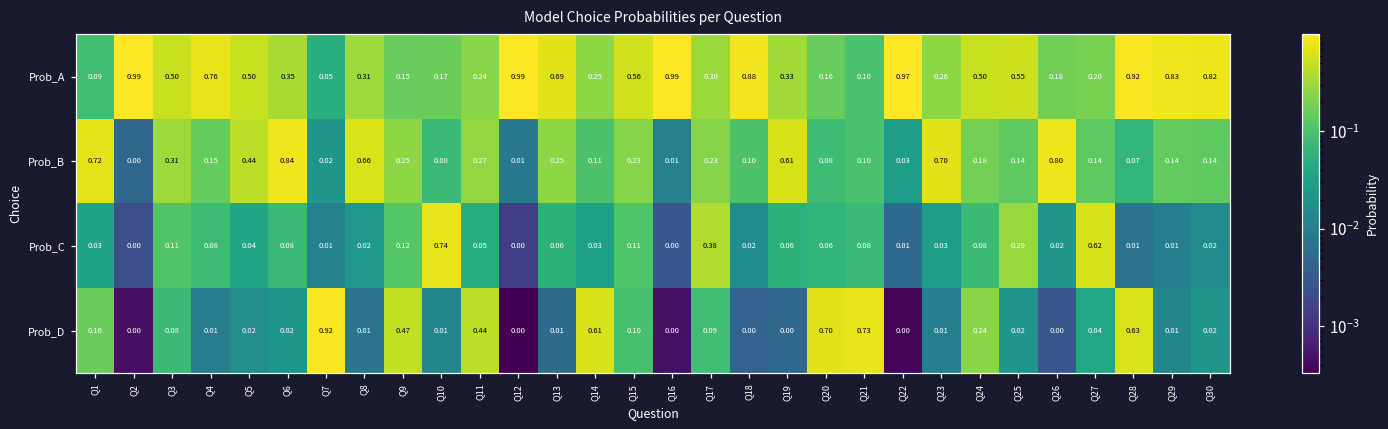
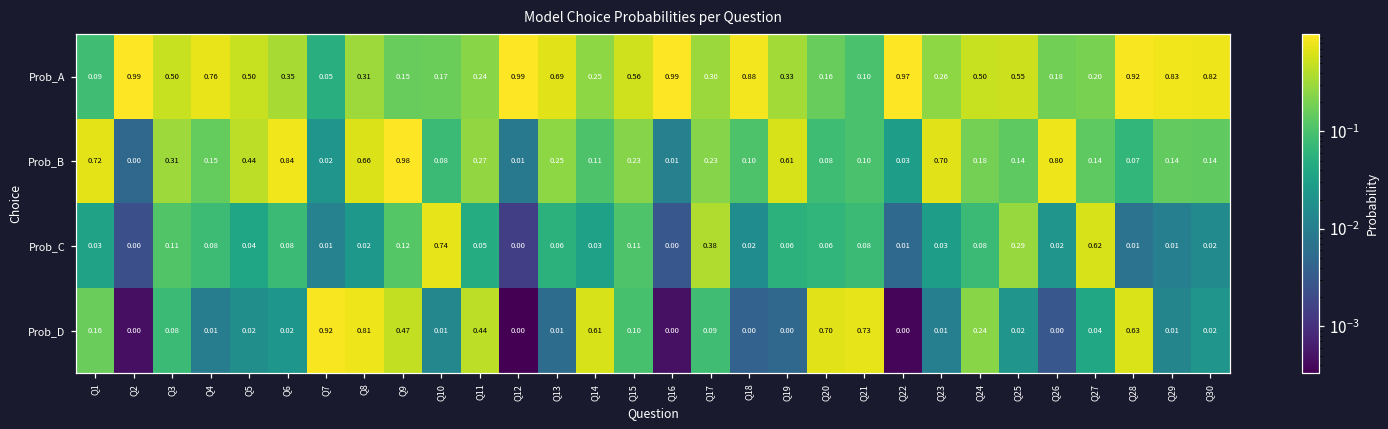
  {
    "Prob_A": {
      "Q1": 0.09,
      "Q2": 0.99,
      "Q3": 0.50,
      "Q4": 0.76,
      "Q5": 0.50,
      "Q6": 0.35,
      "Q7": 0.05,
      "Q8": 0.31,
      "Q9": 0.15,
      "Q10": 0.17,
      "Q11": 0.24,
      "Q12": 0.99,
      "Q13": 0.69,
      "Q14": 0.25,
      "Q15": 0.56,
      "Q16": 0.99,
      "Q17": 0.30,
      "Q18": 0.88,
      "Q19": 0.33,
      "Q20": 0.16,
      "Q21": 0.10,
      "Q22": 0.97,
      "Q23": 0.26,
      "Q24": 0.50,
      "Q25": 0.55,
      "Q26": 0.18,
      "Q27": 0.20,
      "Q28": 0.92,
      "Q29": 0.83,
      "Q30": 0.82
    },
    "Prob_B": {
      "Q1": 0.72,
      "Q2": 0.00,
      "Q3": 0.31,
      "Q4": 0.15,
      "Q5": 0.44,
      "Q6": 0.84,
      "Q7": 0.02,
      "Q8": 0.66,
-     "Q9": 0.25,
+     "Q9": 0.98,
      "Q10": 0.08,
      "Q11": 0.27,
      "Q12": 0.01,
      "Q13": 0.25,
      "Q14": 0.11,
      "Q15": 0.23,
      "Q16": 0.01,
      "Q17": 0.23,
      "Q18": 0.10,
      "Q19": 0.61,
      "Q20": 0.08,
      "Q21": 0.10,
      "Q22": 0.03,
      "Q23": 0.70,
      "Q24": 0.18,
      "Q25": 0.14,
      "Q26": 0.80,
      "Q27": 0.14,
      "Q28": 0.07,
      "Q29": 0.14,
      "Q30": 0.14
    },
    "Prob_C": {
      "Q1": 0.03,
      "Q2": 0.00,
      "Q3": 0.11,
      "Q4": 0.08,
      "Q5": 0.04,
      "Q6": 0.08,
      "Q7": 0.01,
      "Q8": 0.02,
      "Q9": 0.12,
      "Q10": 0.74,
      "Q11": 0.05,
      "Q12": 0.00,
      "Q13": 0.06,
      "Q14": 0.03,
      "Q15": 0.11,
      "Q16": 0.00,
      "Q17": 0.38,
      "Q18": 0.02,
      "Q19": 0.06,
      "Q20": 0.06,
      "Q21": 0.08,
      "Q22": 0.01,
      "Q23": 0.03,
      "Q24": 0.08,
      "Q25": 0.29,
      "Q26": 0.02,
      "Q27": 0.62,
      "Q28": 0.01,
      "Q29": 0.01,
      "Q30": 0.02
    },
    "Prob_D": {
      "Q1": 0.16,
      "Q2": 0.00,
      "Q3": 0.08,
      "Q4": 0.01,
      "Q5": 0.02,
      "Q6": 0.02,
      "Q7": 0.92,
-     "Q8": 0.01,
+     "Q8": 0.81,
      "Q9": 0.47,
      "Q10": 0.01,
      "Q11": 0.44,
      "Q12": 0.00,
      "Q13": 0.01,
      "Q14": 0.61,
      "Q15": 0.10,
      "Q16": 0.00,
      "Q17": 0.09,
      "Q18": 0.00,
      "Q19": 0.00,
      "Q20": 0.70,
      "Q21": 0.73,
      "Q22": 0.00,
      "Q23": 0.01,
      "Q24": 0.24,
      "Q25": 0.02,
      "Q26": 0.00,
      "Q27": 0.04,
      "Q28": 0.63,
      "Q29": 0.01,
      "Q30": 0.02
    }
  }
